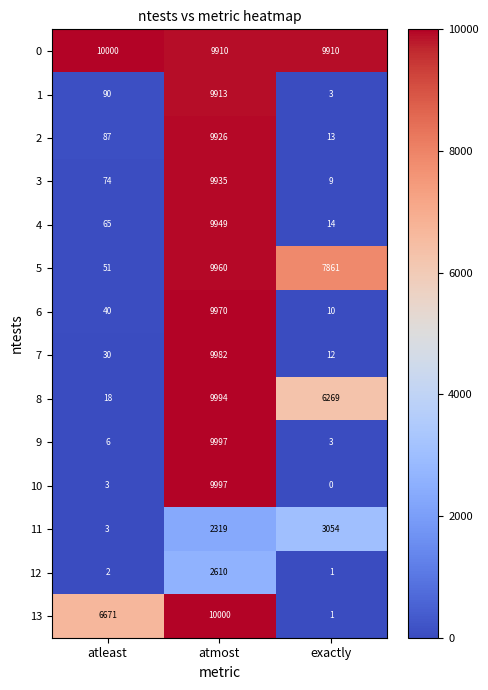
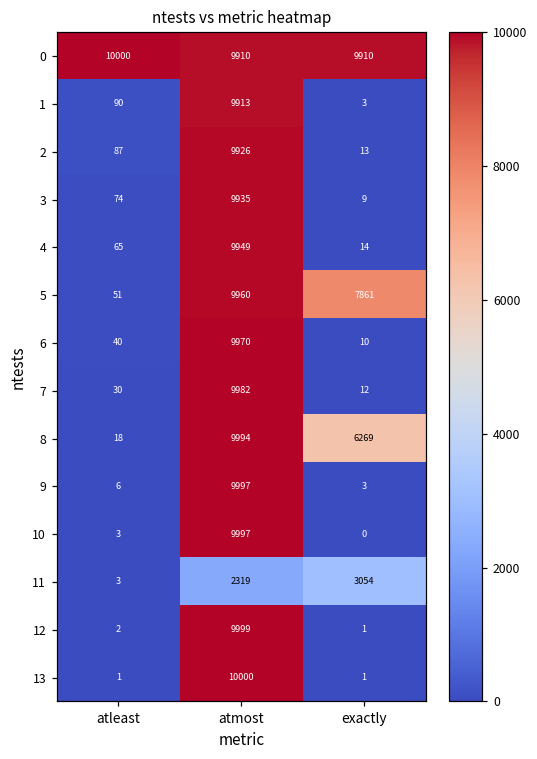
  {
    "0": {
      "atleast": 10000,
      "atmost": 9910,
      "exactly": 9910
    },
    "1": {
      "atleast": 90,
      "atmost": 9913,
      "exactly": 3
    },
    "2": {
      "atleast": 87,
      "atmost": 9926,
      "exactly": 13
    },
    "3": {
      "atleast": 74,
      "atmost": 9935,
      "exactly": 9
    },
    "4": {
      "atleast": 65,
      "atmost": 9949,
      "exactly": 14
    },
    "5": {
      "atleast": 51,
      "atmost": 9960,
      "exactly": 7861
    },
    "6": {
      "atleast": 40,
      "atmost": 9970,
      "exactly": 10
    },
    "7": {
      "atleast": 30,
      "atmost": 9982,
      "exactly": 12
    },
    "8": {
      "atleast": 18,
      "atmost": 9994,
      "exactly": 6269
    },
    "9": {
      "atleast": 6,
      "atmost": 9997,
      "exactly": 3
    },
    "10": {
      "atleast": 3,
      "atmost": 9997,
      "exactly": 0
    },
    "11": {
      "atleast": 3,
      "atmost": 2319,
      "exactly": 3054
    },
    "12": {
      "atleast": 2,
-     "atmost": 2610,
+     "atmost": 9999,
      "exactly": 1
    },
    "13": {
-     "atleast": 6671,
+     "atleast": 1,
      "atmost": 10000,
      "exactly": 1
    }
  }
